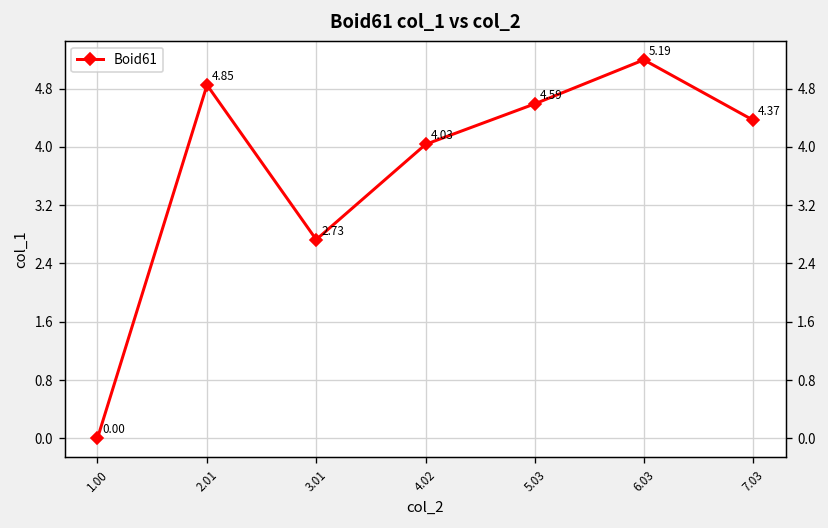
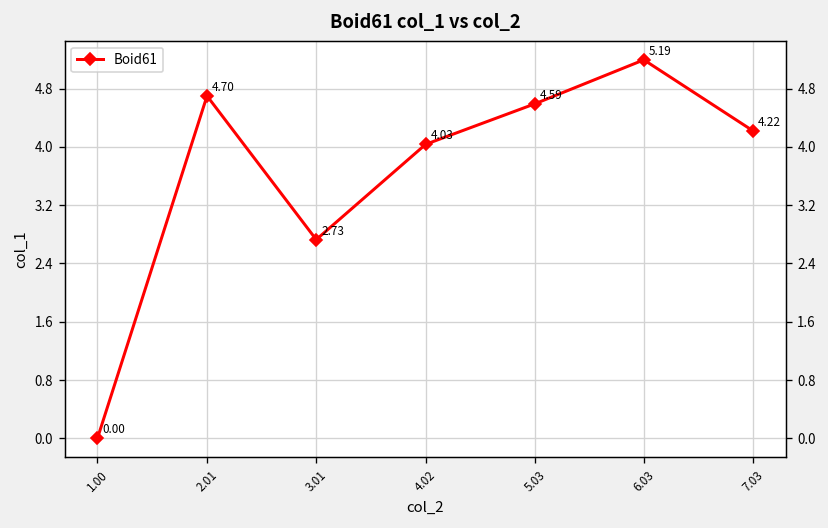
  {
    "1.00": 0.00,
-   "2.01": 4.85,
+   "2.01": 4.70,
    "3.01": 2.73,
    "4.02": 4.03,
    "5.03": 4.59,
    "6.03": 5.19,
-   "7.03": 4.37
+   "7.03": 4.22
  }
